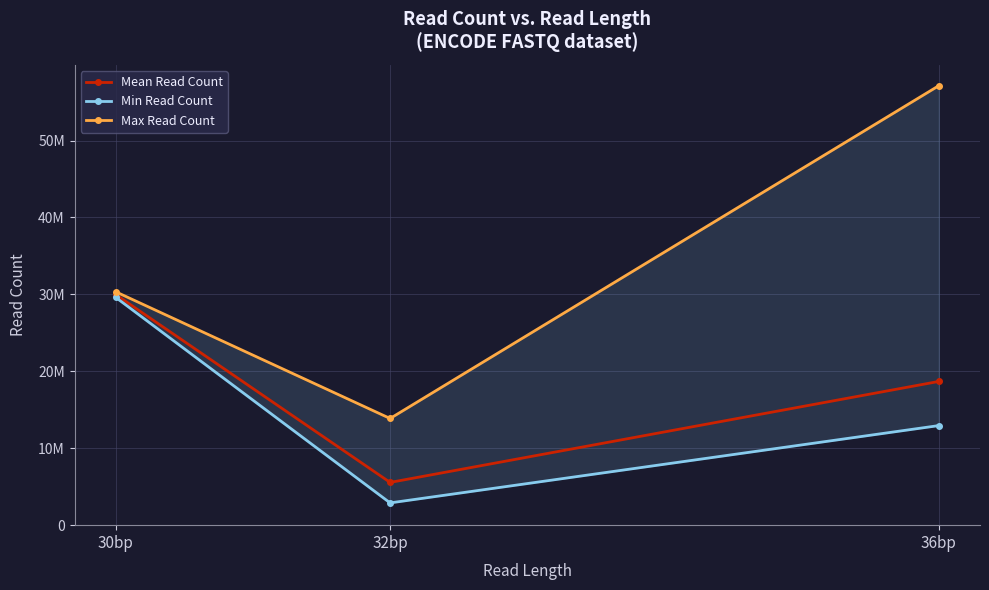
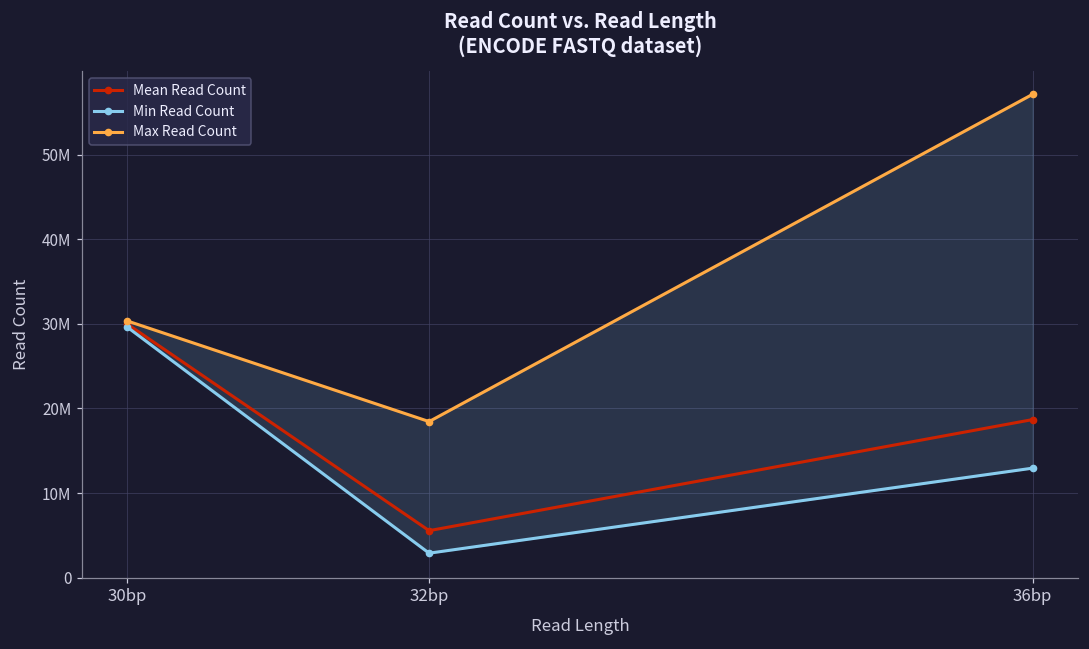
  {
    "Mean Read Count": {
      "30bp": 30000000,
      "32bp": 6000000,
      "36bp": 19000000
    },
    "Min Read Count": {
      "30bp": 30000000,
      "32bp": 3000000,
      "36bp": 13000000
    },
    "Max Read Count": {
      "30bp": 30000000,
-     "32bp": 14000000,
+     "32bp": 18000000,
      "36bp": 57000000
    }
  }
